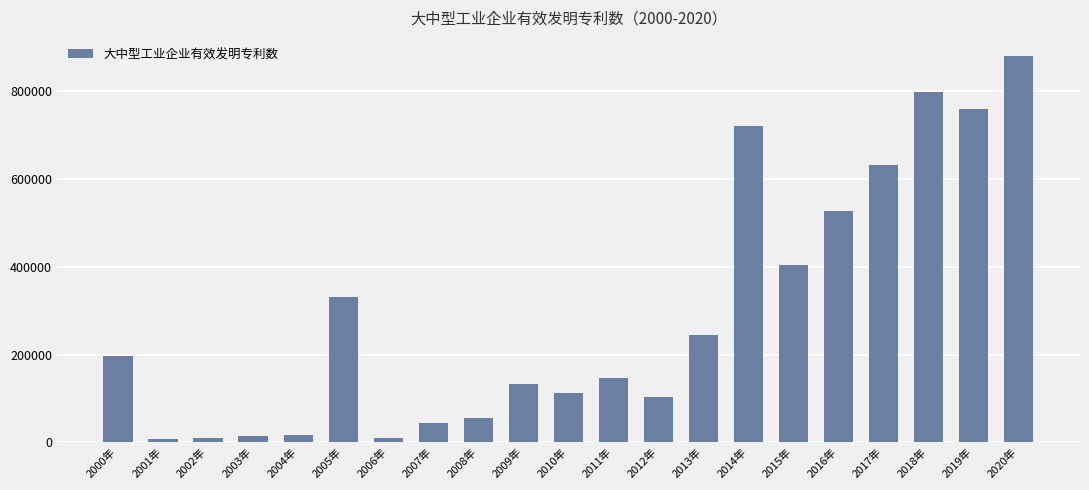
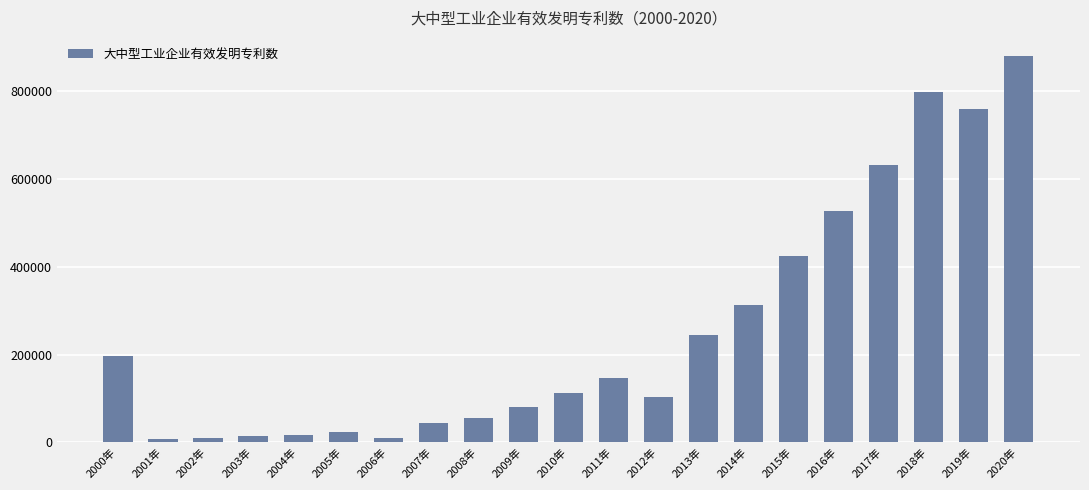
  {
    "2000年": 200000,
    "2001年": 10000,
    "2002年": 10000,
    "2003年": 20000,
    "2004年": 20000,
-   "2005年": 330000,
+   "2005年": 20000,
    "2006年": 10000,
    "2007年": 40000,
    "2008年": 60000,
-   "2009年": 130000,
+   "2009年": 80000,
    "2010年": 110000,
    "2011年": 150000,
    "2012年": 100000,
    "2013年": 240000,
-   "2014年": 720000,
-   "2015年": 400000,
+   "2014年": 310000,
+   "2015年": 420000,
    "2016年": 530000,
    "2017年": 630000,
    "2018年": 800000,
    "2019年": 760000,
    "2020年": 880000
  }
